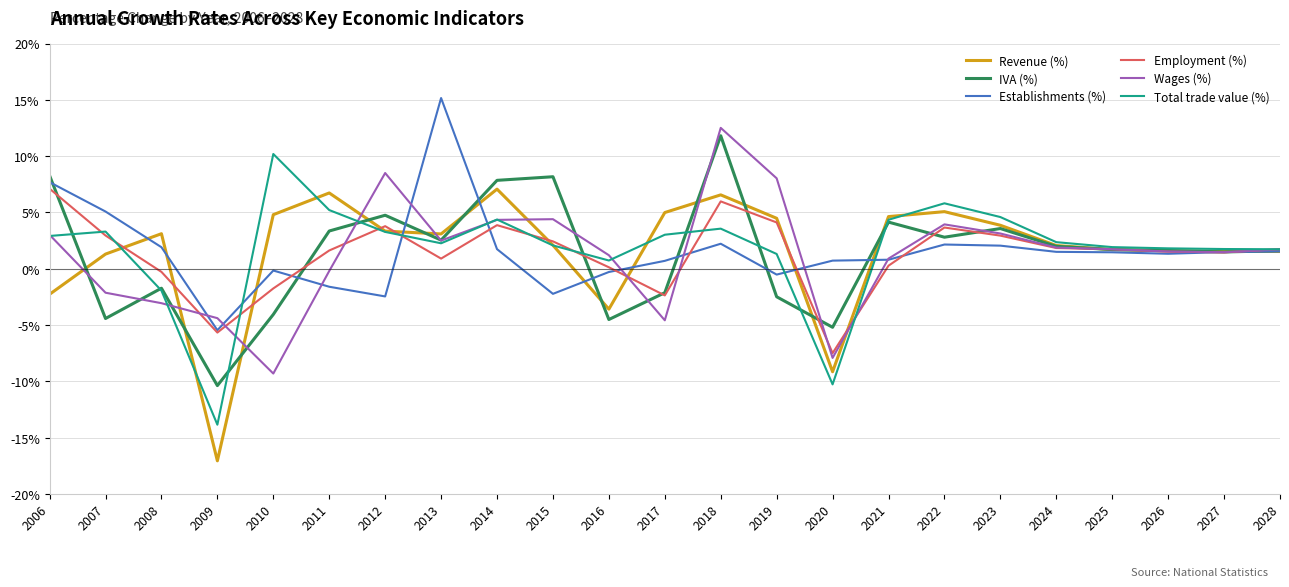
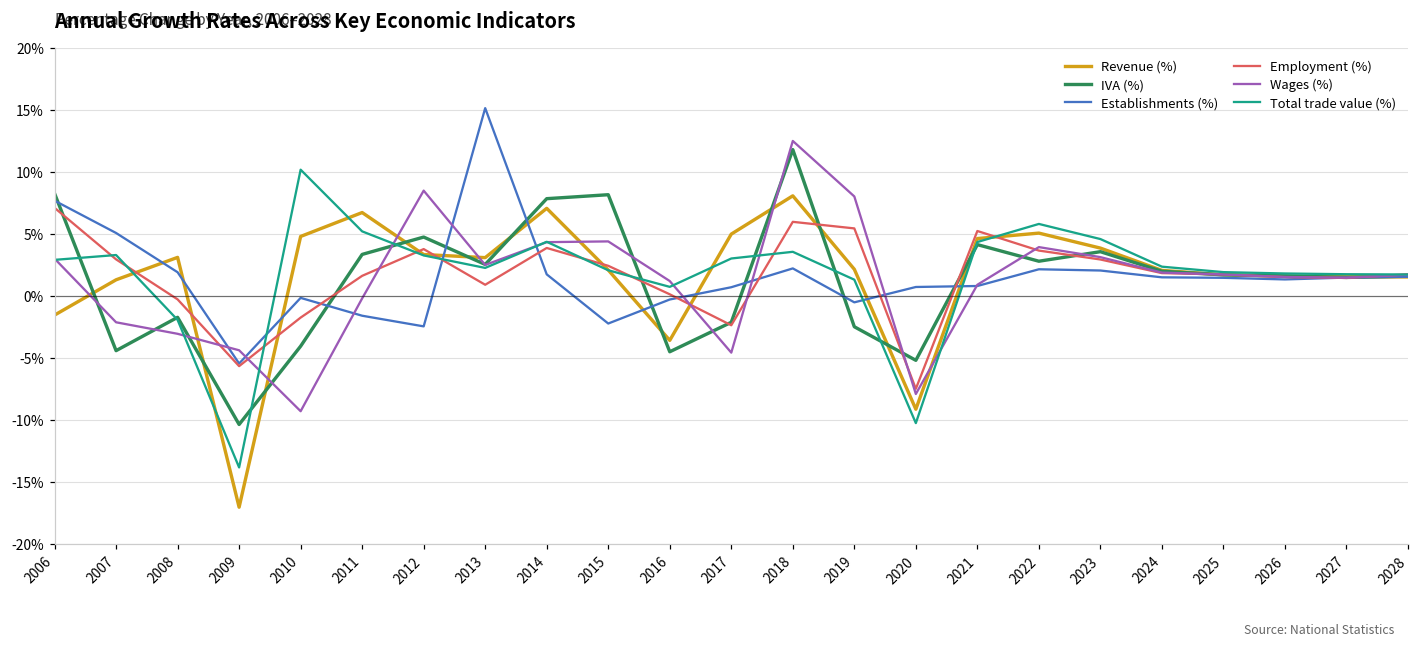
  {
    "Revenue (%)": {
-     "2006": "-2.3%",
+     "2006": "-1.6%",
      "2007": "1.3%",
      "2008": "3.1%",
      "2009": "-17.1%",
      "2010": "4.8%",
      "2011": "6.7%",
      "2013": "3.1%",
      "2014": "7.1%",
      "2016": "-3.6%",
      "2017": "5.0%",
-     "2018": "6.6%",
-     "2019": "4.5%",
+     "2018": "8.1%",
+     "2019": "2.2%",
      "2020": "-9.2%",
      "2021": "4.6%",
      "2022": "5.1%",
      "2023": "3.9%"
    },
    "IVA (%)": {
      "2006": "8.3%",
      "2007": "-4.4%",
      "2009": "-10.4%",
      "2010": "-4.1%",
      "2011": "3.4%",
      "2012": "4.8%",
      "2014": "7.9%",
      "2015": "8.2%",
      "2016": "-4.5%",
      "2017": "-2.1%",
      "2018": "11.8%",
      "2019": "-2.5%",
      "2020": "-5.2%",
      "2022": "2.8%",
      "2023": "3.6%"
    },
    "Establishments (%)": {
      "2006": "7.7%",
      "2007": "5.1%",
      "2008": "1.9%",
      "2010": "-0.2%",
      "2011": "-1.6%",
      "2012": "-2.5%",
      "2013": "15.2%",
      "2014": "1.7%",
      "2015": "-2.2%",
      "2016": "-0.3%",
      "2017": "0.7%",
      "2018": "2.2%",
      "2019": "-0.5%",
      "2020": "0.7%",
      "2022": "2.2%",
      "2023": "2.1%",
      "2024": "1.5%",
      "2025": "1.5%"
    },
    "Employment (%)": {
      "2006": "7.1%",
      "2007": "3.0%",
      "2008": "-0.3%",
      "2010": "-1.8%",
      "2011": "1.6%",
      "2012": "3.8%",
      "2013": "0.9%",
      "2014": "3.9%",
      "2015": "2.4%",
      "2016": "0.1%",
      "2017": "-2.4%",
      "2018": "6.0%",
-     "2019": "4.1%",
+     "2019": "5.5%",
      "2020": "-7.5%",
-     "2021": "0.3%",
+     "2021": "5.2%",
      "2022": "3.7%"
    },
    "Wages (%)": {
      "2007": "-2.1%",
      "2008": "-3.1%",
      "2009": "-4.4%",
      "2010": "-9.3%",
      "2011": "-0.2%",
      "2012": "8.5%",
      "2015": "4.4%",
      "2016": "1.2%",
      "2017": "-4.6%",
      "2018": "12.5%",
      "2019": "8.0%",
      "2020": "-7.9%",
      "2022": "3.9%"
    },
    "Total trade value (%)": {
      "2007": "3.3%",
      "2009": "-13.9%",
      "2010": "10.2%",
      "2011": "5.2%",
      "2013": "2.3%",
      "2016": "0.7%",
      "2017": "3.0%",
      "2018": "3.6%",
      "2019": "1.3%",
      "2020": "-10.3%",
      "2022": "5.8%",
      "2023": "4.6%",
      "2024": "2.4%"
    }
  }
